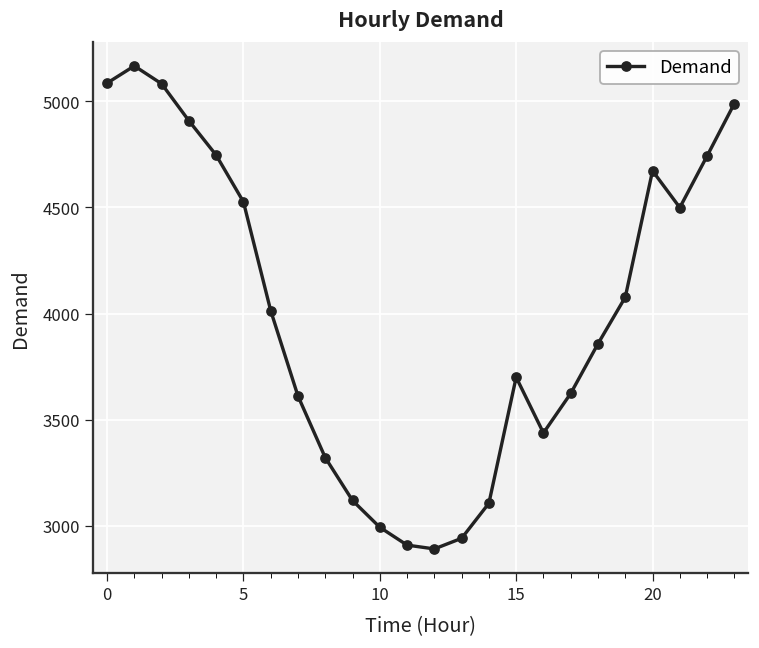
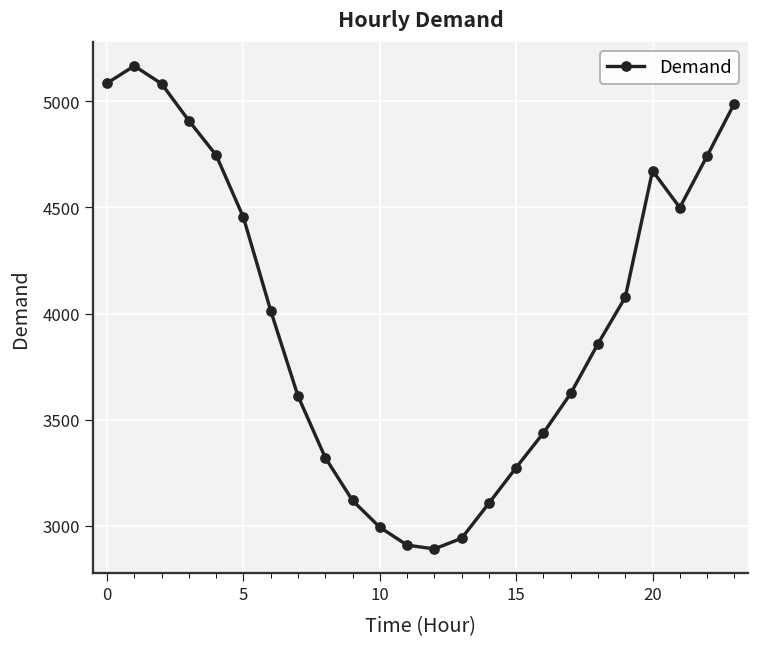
  {
    "0": 5090,
-   "5": 4530,
+   "5": 4450,
    "10": 2990,
-   "15": 3700,
+   "15": 3280,
    "20": 4670
  }
